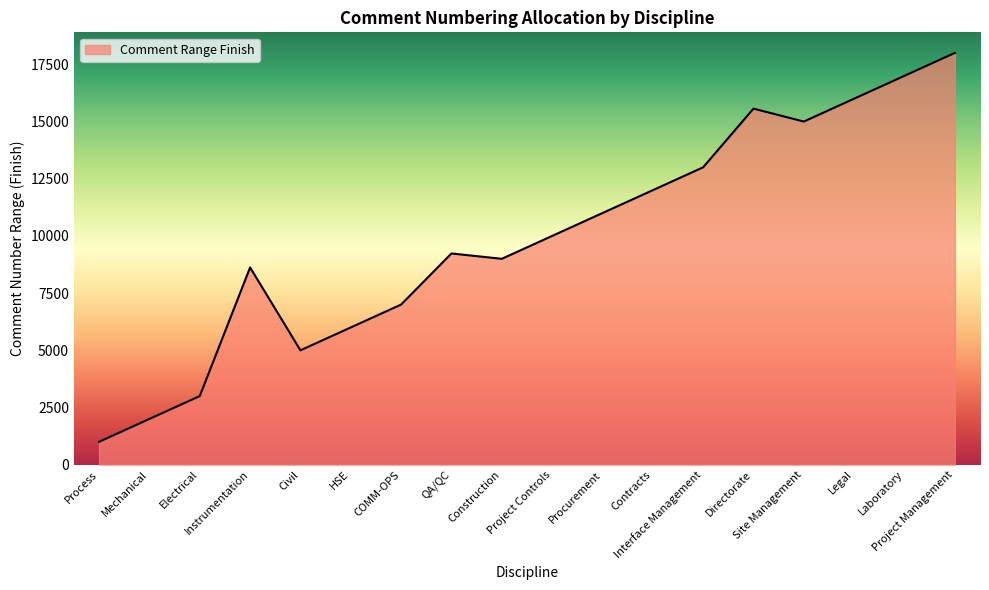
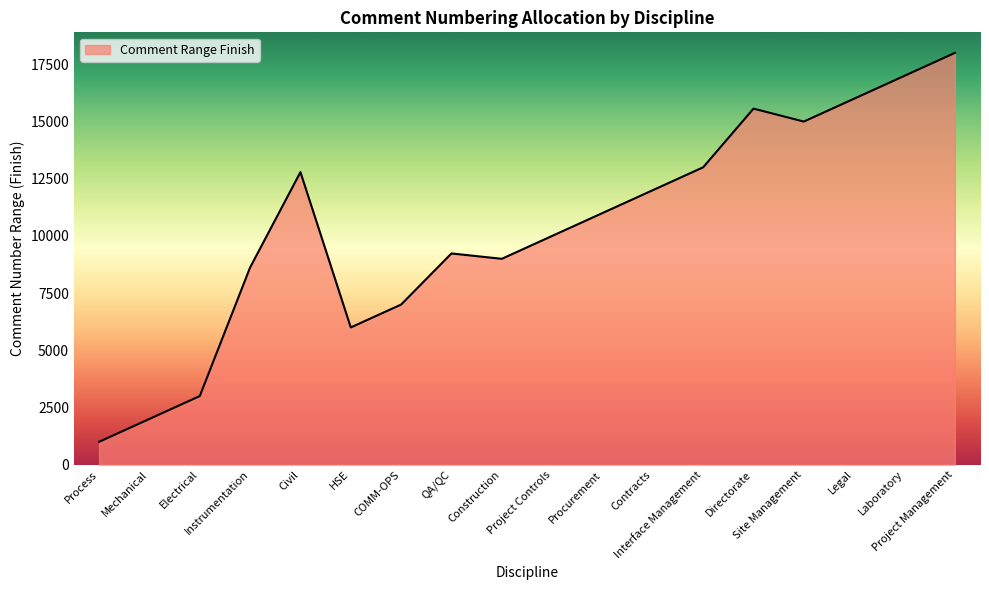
  {
    "Process": 1000,
    "Mechanical": 2000,
    "Electrical": 3000,
    "Instrumentation": 8600,
-   "Civil": 5000,
+   "Civil": 12800,
    "HSE": 6000,
    "COMM-OPS": 7000,
    "QA/QC": 9200,
    "Construction": 9000,
    "Project Controls": 10000,
    "Procurement": 11000,
    "Contracts": 12000,
    "Interface Management": 13000,
    "Directorate": 15600,
    "Site Management": 15000,
    "Legal": 16000,
    "Laboratory": 17000,
    "Project Management": 18000
  }
